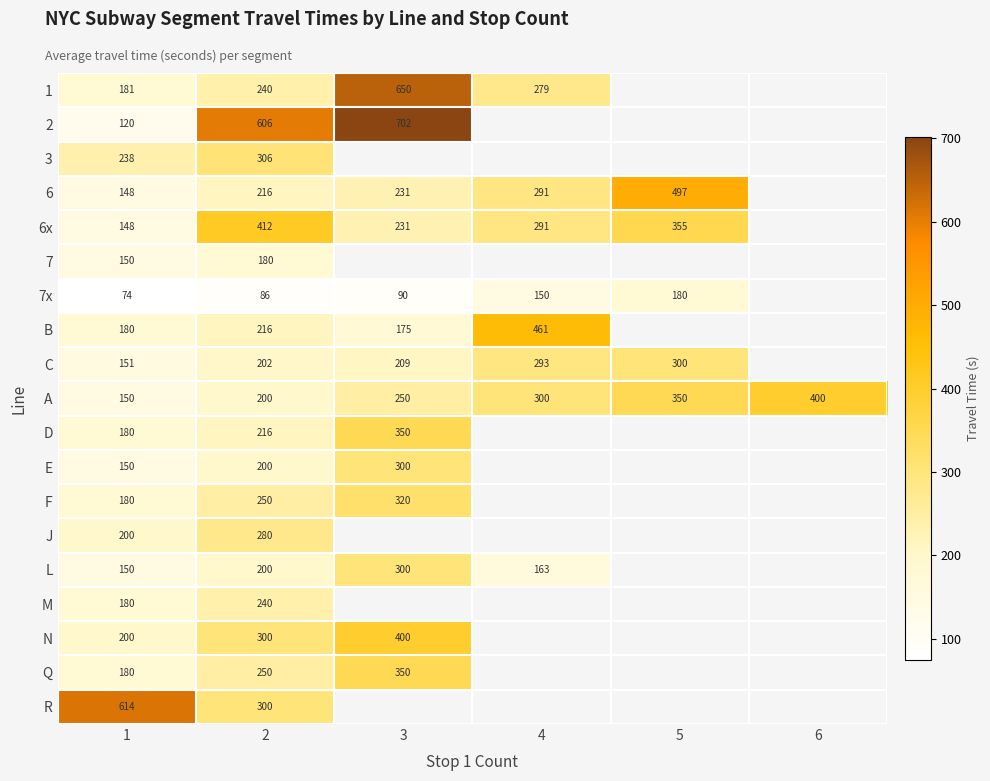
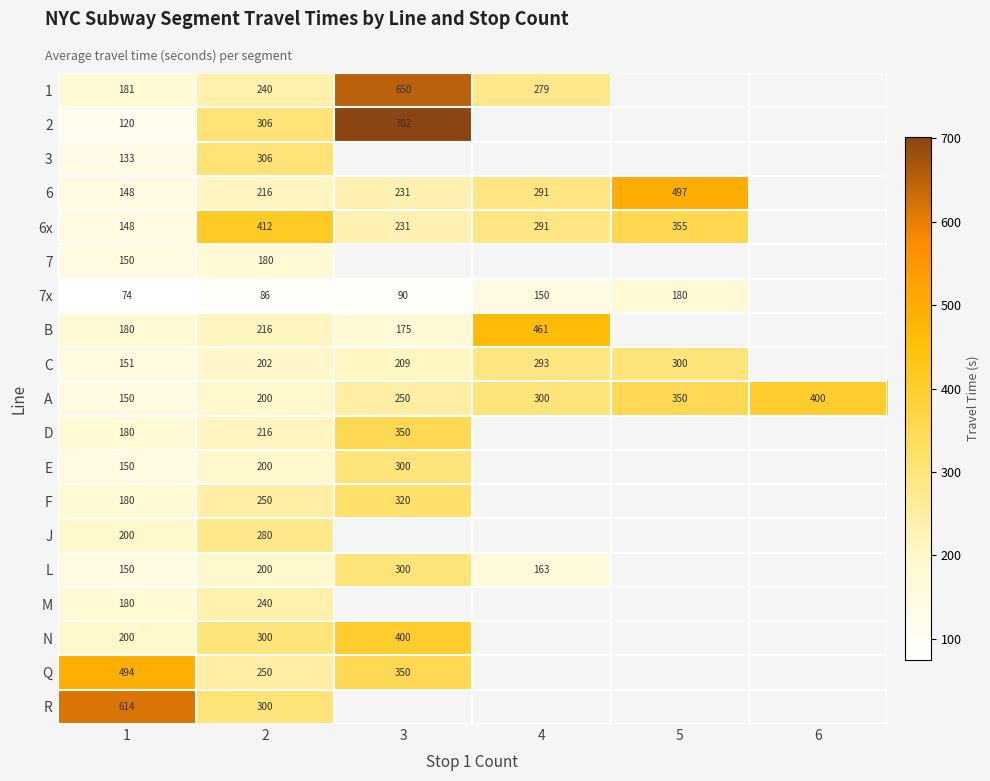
  {
    "1": {
      "1": 181,
      "2": 240,
      "3": 650,
      "4": 279
    },
    "2": {
      "1": 120,
-     "2": 606,
+     "2": 306,
      "3": 702
    },
    "3": {
-     "1": 238,
+     "1": 133,
      "2": 306
    },
    "6": {
      "1": 148,
      "2": 216,
      "3": 231,
      "4": 291,
      "5": 497
    },
    "6x": {
      "1": 148,
      "2": 412,
      "3": 231,
      "4": 291,
      "5": 355
    },
    "7": {
      "1": 150,
      "2": 180
    },
    "7x": {
      "1": 74,
      "2": 86,
      "3": 90,
      "4": 150,
      "5": 180
    },
    "B": {
      "1": 180,
      "2": 216,
      "3": 175,
      "4": 461
    },
    "C": {
      "1": 151,
      "2": 202,
      "3": 209,
      "4": 293,
      "5": 300
    },
    "A": {
      "1": 150,
      "2": 200,
      "3": 250,
      "4": 300,
      "5": 350,
      "6": 400
    },
    "D": {
      "1": 180,
      "2": 216,
      "3": 350
    },
    "E": {
      "1": 150,
      "2": 200,
      "3": 300
    },
    "F": {
      "1": 180,
      "2": 250,
      "3": 320
    },
    "J": {
      "1": 200,
      "2": 280
    },
    "L": {
      "1": 150,
      "2": 200,
      "3": 300,
      "4": 163
    },
    "M": {
      "1": 180,
      "2": 240
    },
    "N": {
      "1": 200,
      "2": 300,
      "3": 400
    },
    "Q": {
-     "1": 180,
+     "1": 494,
      "2": 250,
      "3": 350
    },
    "R": {
      "1": 614,
      "2": 300
    }
  }
